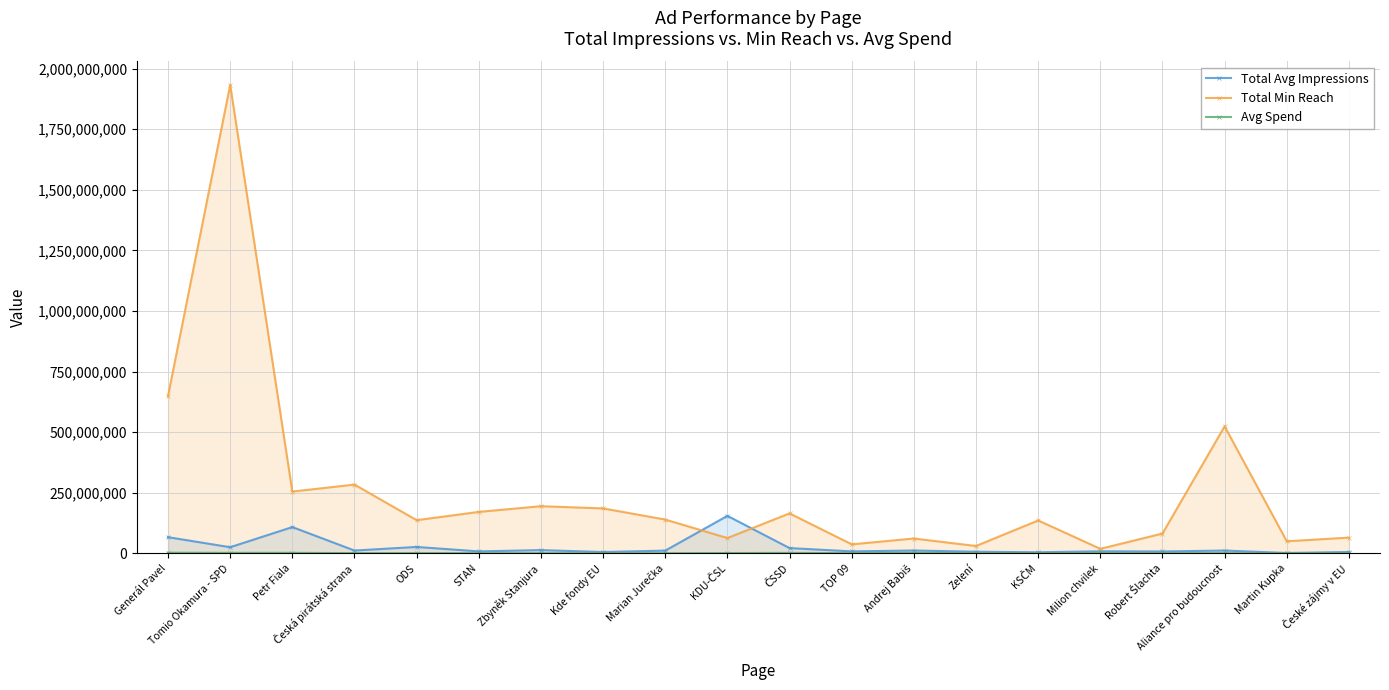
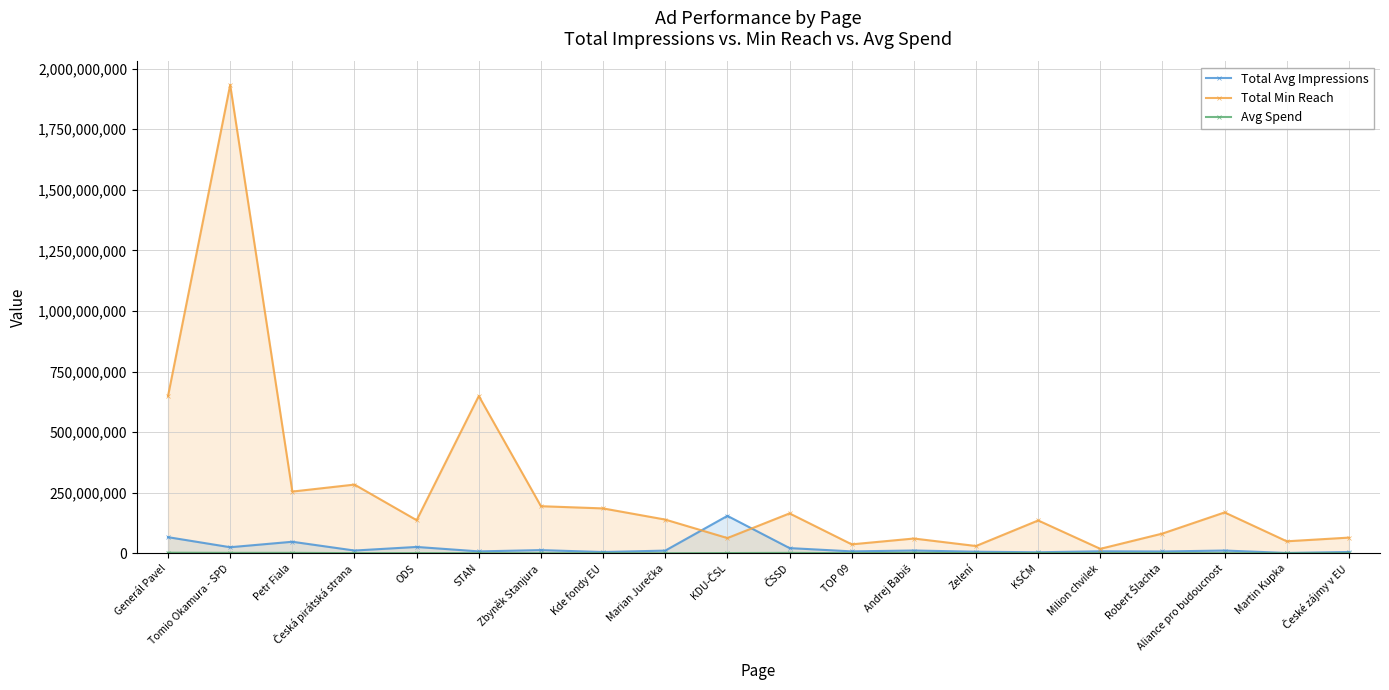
  {
    "Total Avg Impressions": {
      "Generál Pavel": "70,000,000",
      "Tomio Okamura - SPD": "30,000,000",
-     "Petr Fiala": "110,000,000",
+     "Petr Fiala": "50,000,000",
      "Česká pirátská strana": "10,000,000",
      "ODS": "30,000,000",
      "Zbyněk Stanjura": "10,000,000",
      "Marian Jurečka": "10,000,000",
      "KDU-ČSL": "150,000,000",
      "ČSSD": "20,000,000",
      "Aliance pro budoucnost": "10,000,000"
    },
    "Total Min Reach": {
      "Generál Pavel": "650,000,000",
      "Tomio Okamura - SPD": "1,930,000,000",
      "Petr Fiala": "250,000,000",
      "Česká pirátská strana": "280,000,000",
      "ODS": "140,000,000",
-     "STAN": "170,000,000",
+     "STAN": "650,000,000",
      "Zbyněk Stanjura": "190,000,000",
      "Kde fondy EU": "190,000,000",
      "Marian Jurečka": "140,000,000",
      "KDU-ČSL": "60,000,000",
      "ČSSD": "160,000,000",
      "TOP 09": "40,000,000",
      "Andrej Babiš": "60,000,000",
      "Zelení": "30,000,000",
      "KSČM": "140,000,000",
      "Robert Šlachta": "80,000,000",
-     "Aliance pro budoucnost": "520,000,000",
+     "Aliance pro budoucnost": "170,000,000",
      "Martin Kupka": "50,000,000",
      "České zájmy v EU": "60,000,000"
    },
    "Avg Spend": {
      "Generál Pavel": "0",
      "Tomio Okamura - SPD": "0",
      "Petr Fiala": "0",
      "Česká pirátská strana": "0",
      "ODS": "0",
      "Zbyněk Stanjura": "0",
      "Marian Jurečka": "0",
      "KDU-ČSL": "0",
      "ČSSD": "0",
      "Aliance pro budoucnost": "0"
    }
  }
